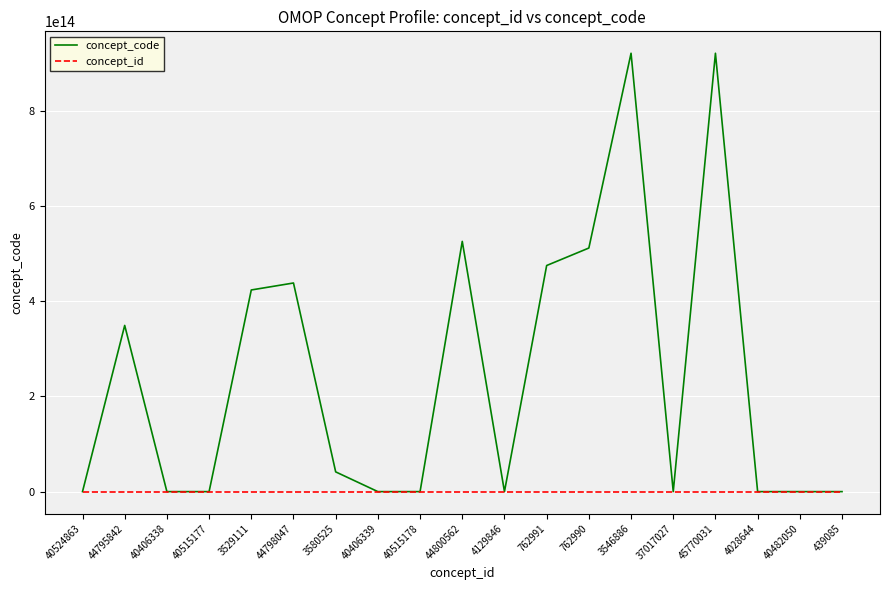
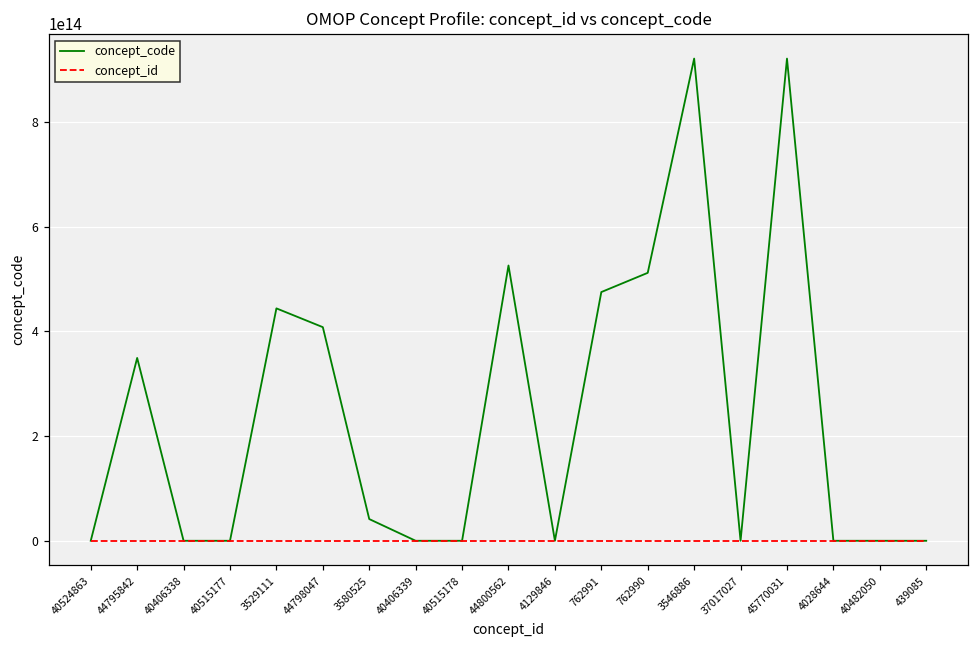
  {
    "concept_code": {
      "44795842": 350000000000000,
-     "3529111": 420000000000000,
-     "44798047": 440000000000000,
+     "3529111": 440000000000000,
+     "44798047": 410000000000000,
      "3580525": 40000000000000,
      "44800562": 530000000000000,
      "762991": 480000000000000,
      "762990": 510000000000000,
      "3546886": 920000000000000,
      "45770031": 920000000000000
    },
    "concept_id": {
      "44795842": 0,
      "3529111": 0,
      "44798047": 0,
      "3580525": 0,
      "44800562": 0,
      "762991": 0,
      "762990": 0,
      "3546886": 0,
      "45770031": 0
    }
  }
